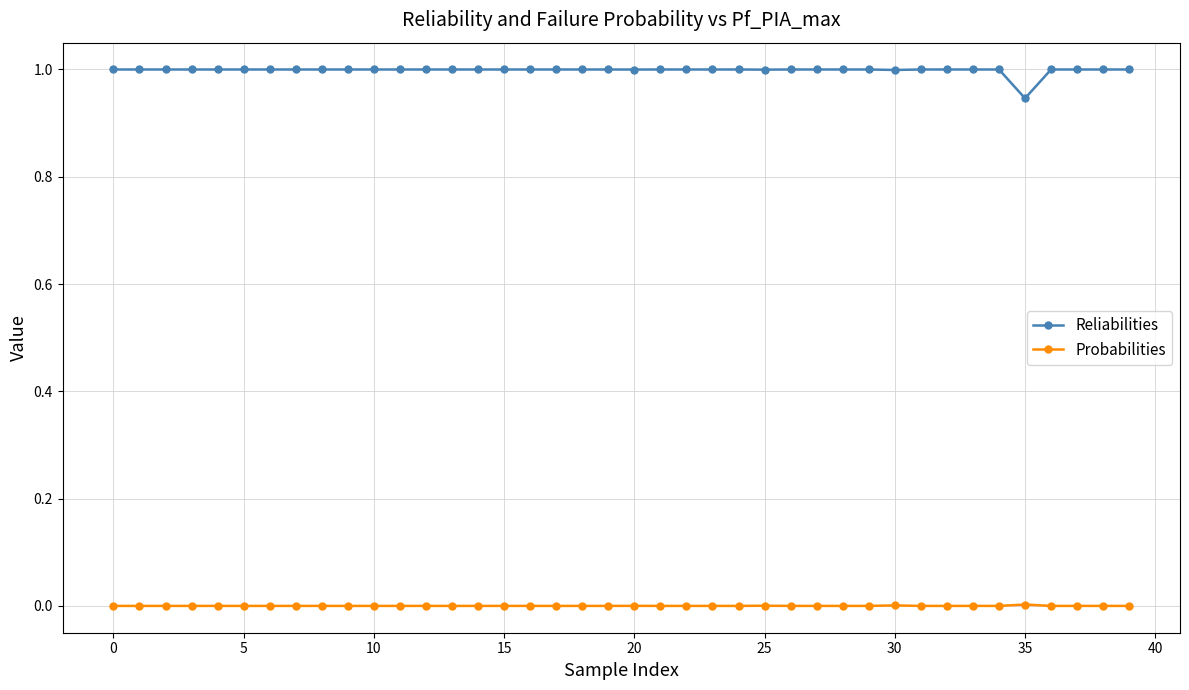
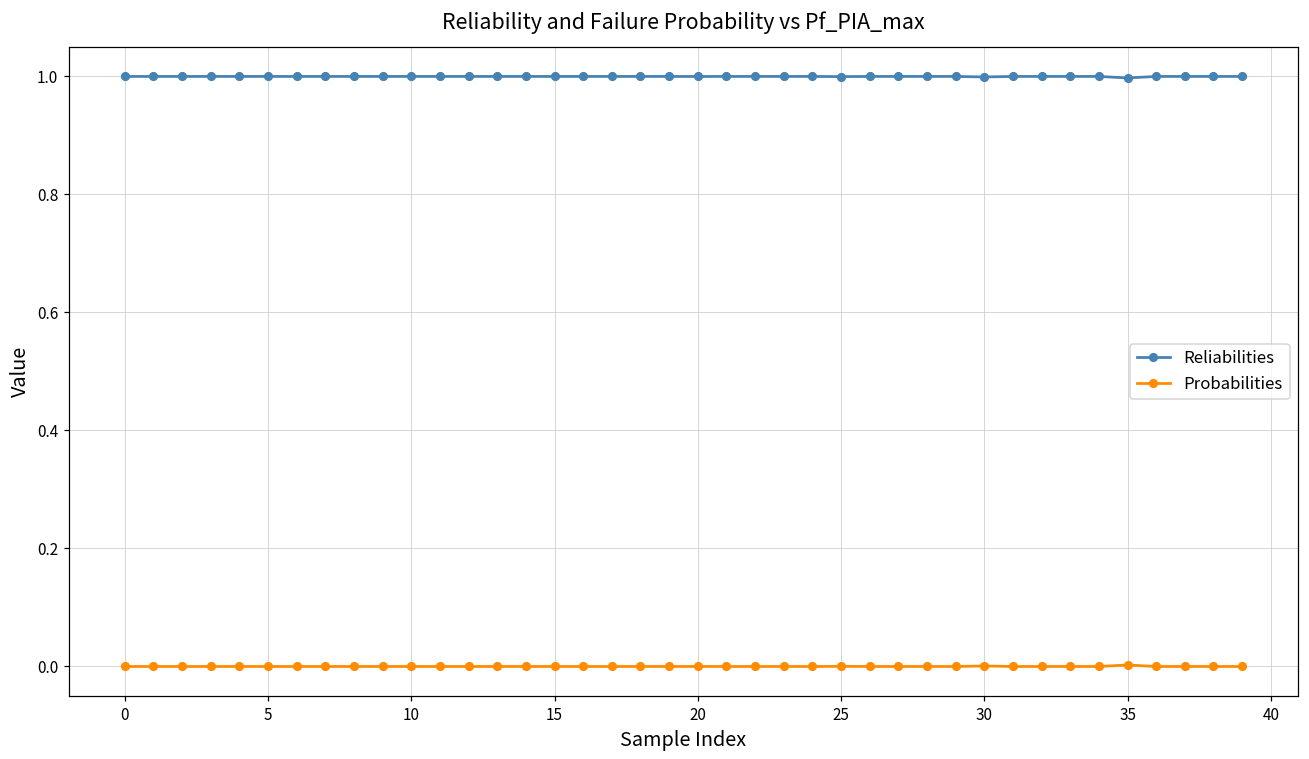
  {
    "Reliabilities": {
      "0": 1.00,
      "5": 1.00,
      "10": 1.00,
      "15": 1.00,
      "20": 1.00,
      "25": 1.00,
      "30": 1.00,
-     "35": 0.95
+     "35": 1.00
    },
    "Probabilities": {
      "0": 0.00,
      "5": 0.00,
      "10": 0.00,
      "15": 0.00,
      "20": 0.00,
      "25": 0.00,
      "30": 0.00,
      "35": 0.00
    }
  }
